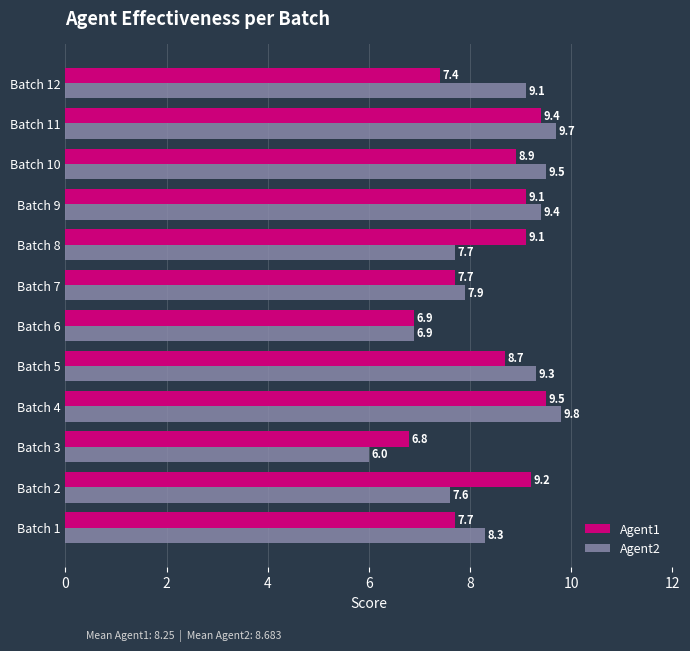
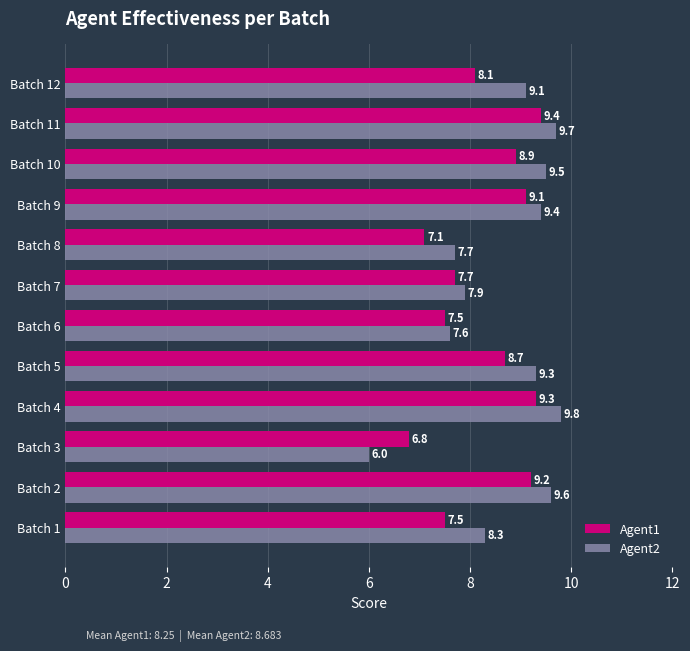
  {
    "Agent1": {
-     "Batch 12": 7.4,
+     "Batch 12": 8.1,
      "Batch 11": 9.4,
      "Batch 10": 8.9,
      "Batch 9": 9.1,
-     "Batch 8": 9.1,
+     "Batch 8": 7.1,
      "Batch 7": 7.7,
-     "Batch 6": 6.9,
+     "Batch 6": 7.5,
      "Batch 5": 8.7,
-     "Batch 4": 9.5,
+     "Batch 4": 9.3,
      "Batch 3": 6.8,
      "Batch 2": 9.2,
-     "Batch 1": 7.7
+     "Batch 1": 7.5
    },
    "Agent2": {
      "Batch 12": 9.1,
      "Batch 11": 9.7,
      "Batch 10": 9.5,
      "Batch 9": 9.4,
      "Batch 8": 7.7,
      "Batch 7": 7.9,
-     "Batch 6": 6.9,
+     "Batch 6": 7.6,
      "Batch 5": 9.3,
      "Batch 4": 9.8,
      "Batch 3": 6.0,
-     "Batch 2": 7.6,
+     "Batch 2": 9.6,
      "Batch 1": 8.3
    }
  }
